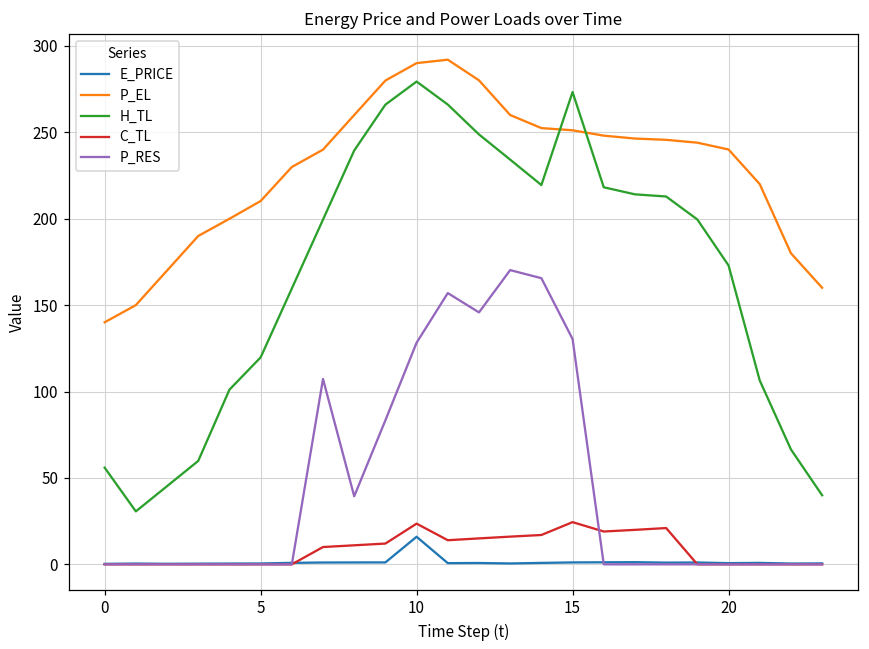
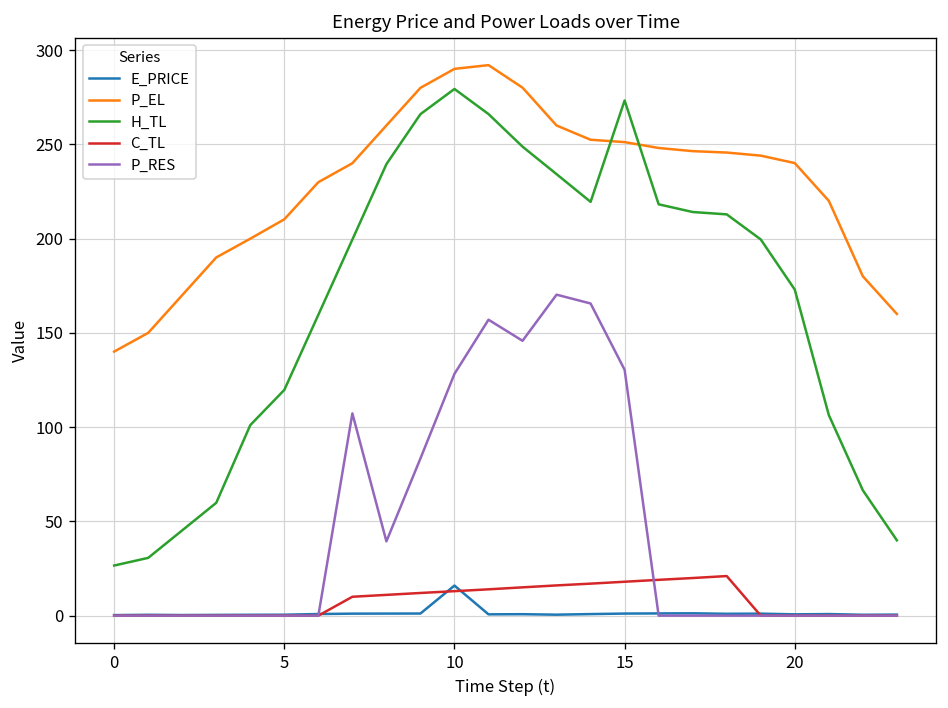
  {
    "E_PRICE": {
      "10": 16,
      "15": 1
    },
    "P_EL": {
      "0": 140,
      "5": 210,
      "10": 290,
      "15": 251,
      "20": 240
    },
    "H_TL": {
-     "0": 56,
+     "0": 27,
      "5": 120,
      "10": 279,
      "15": 273,
      "20": 173
    },
    "C_TL": {
-     "10": 24,
-     "15": 24
+     "10": 13,
+     "15": 18
    },
    "P_RES": {
      "10": 128,
      "15": 130
    }
  }
